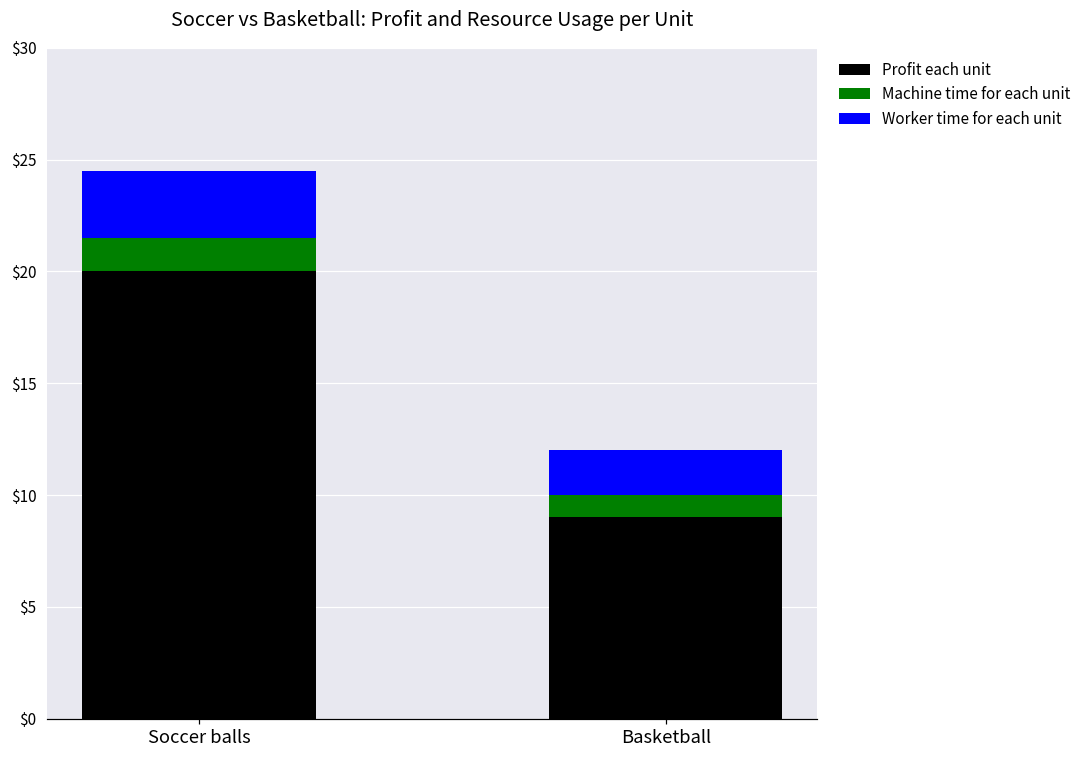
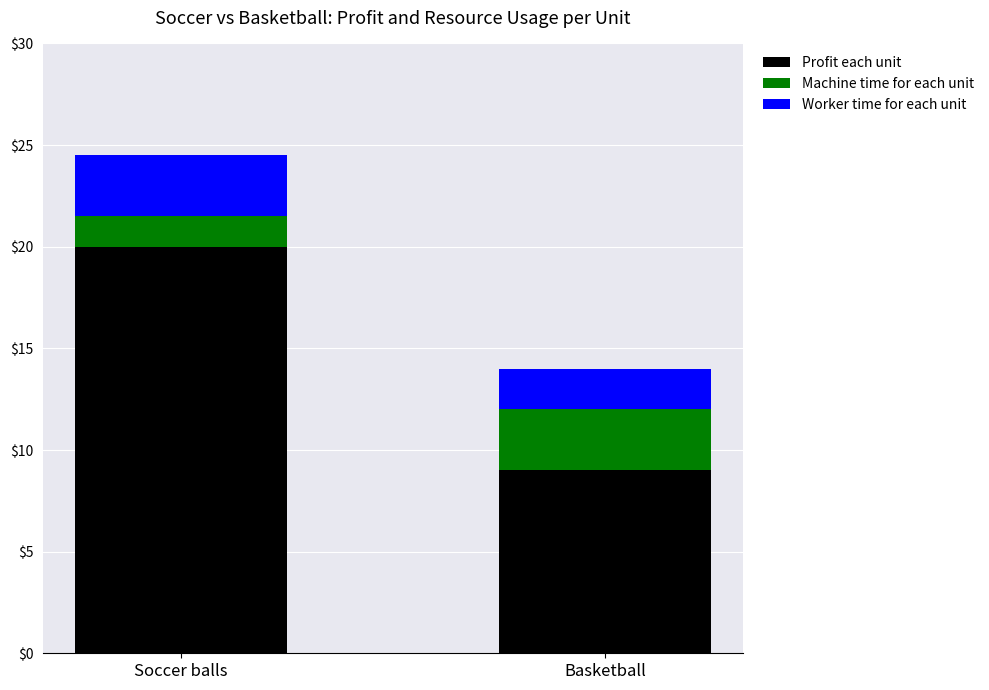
  {
    "Profit each unit": {
      "Soccer balls": "$20",
      "Basketball": "$9"
    },
    "Machine time for each unit": {
      "Soccer balls": "$1.5",
-     "Basketball": "$1"
+     "Basketball": "$3"
    },
    "Worker time for each unit": {
      "Soccer balls": "$3",
      "Basketball": "$2"
    }
  }
